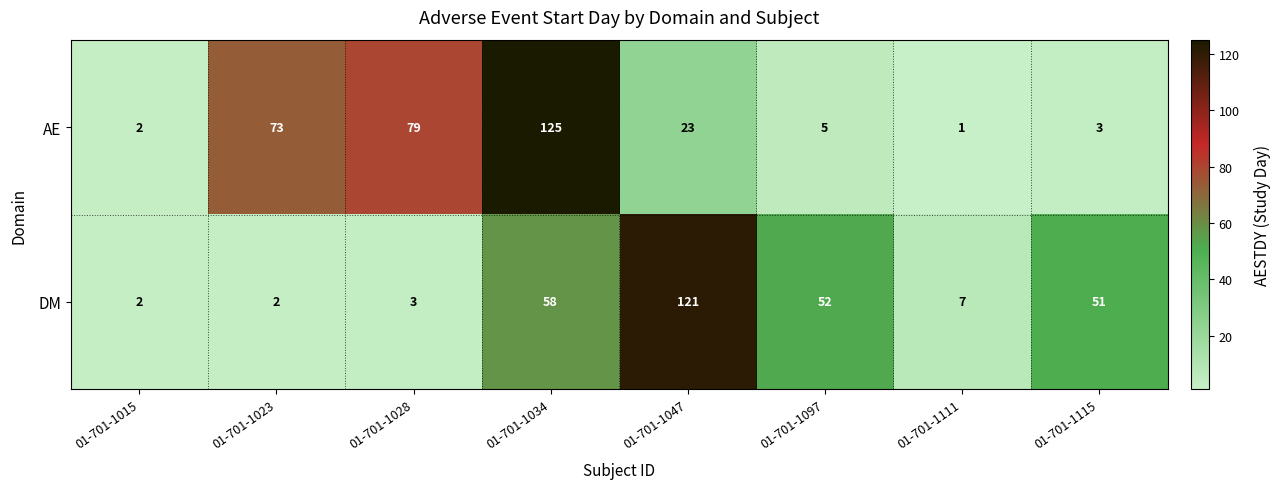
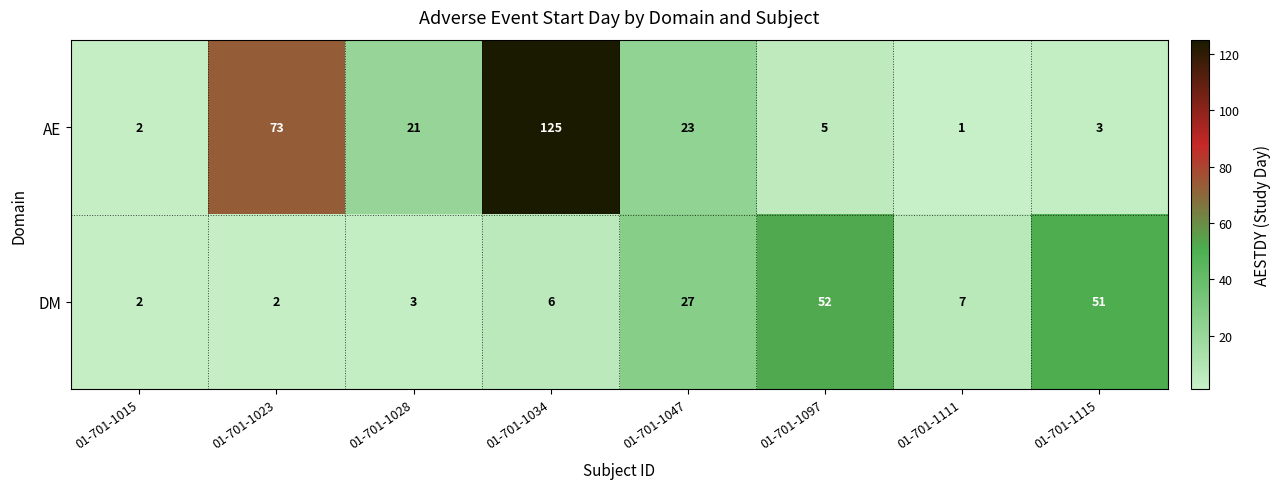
  {
    "AE": {
      "01-701-1015": 2,
      "01-701-1023": 73,
-     "01-701-1028": 79,
+     "01-701-1028": 21,
      "01-701-1034": 125,
      "01-701-1047": 23,
      "01-701-1097": 5,
      "01-701-1111": 1,
      "01-701-1115": 3
    },
    "DM": {
      "01-701-1015": 2,
      "01-701-1023": 2,
      "01-701-1028": 3,
-     "01-701-1034": 58,
-     "01-701-1047": 121,
+     "01-701-1034": 6,
+     "01-701-1047": 27,
      "01-701-1097": 52,
      "01-701-1111": 7,
      "01-701-1115": 51
    }
  }
